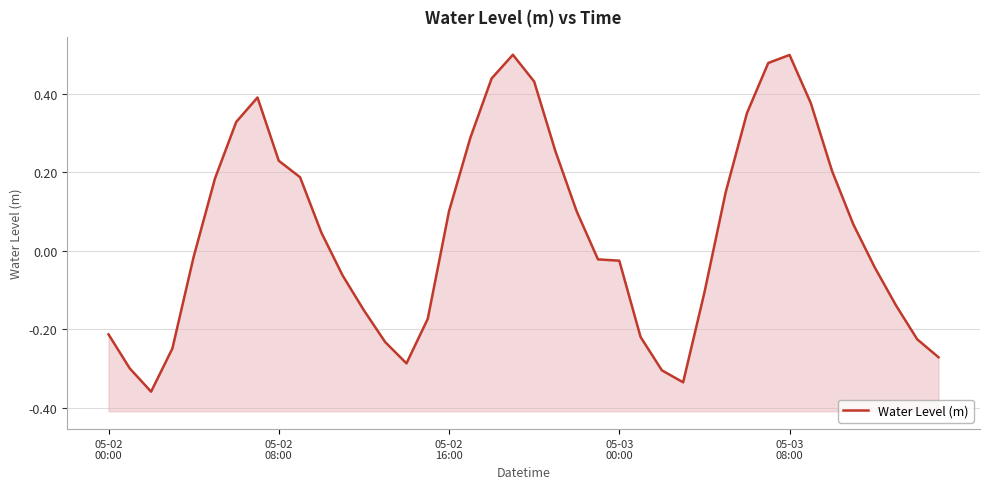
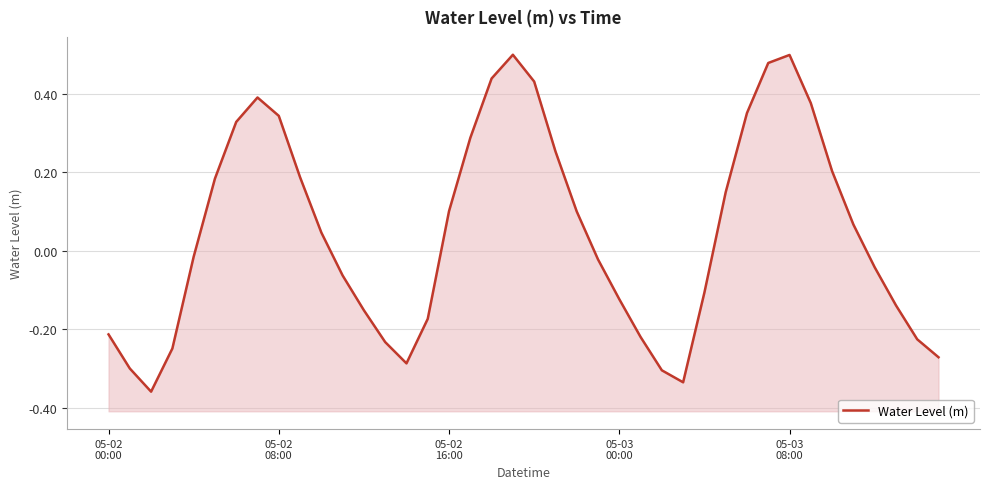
  {
    "05-02 00:00": -0.21,
-   "05-02 08:00": 0.23,
+   "05-02 08:00": 0.34,
    "05-02 16:00": 0.10,
-   "05-03 00:00": -0.03,
+   "05-03 00:00": -0.12,
    "05-03 08:00": 0.50
  }
